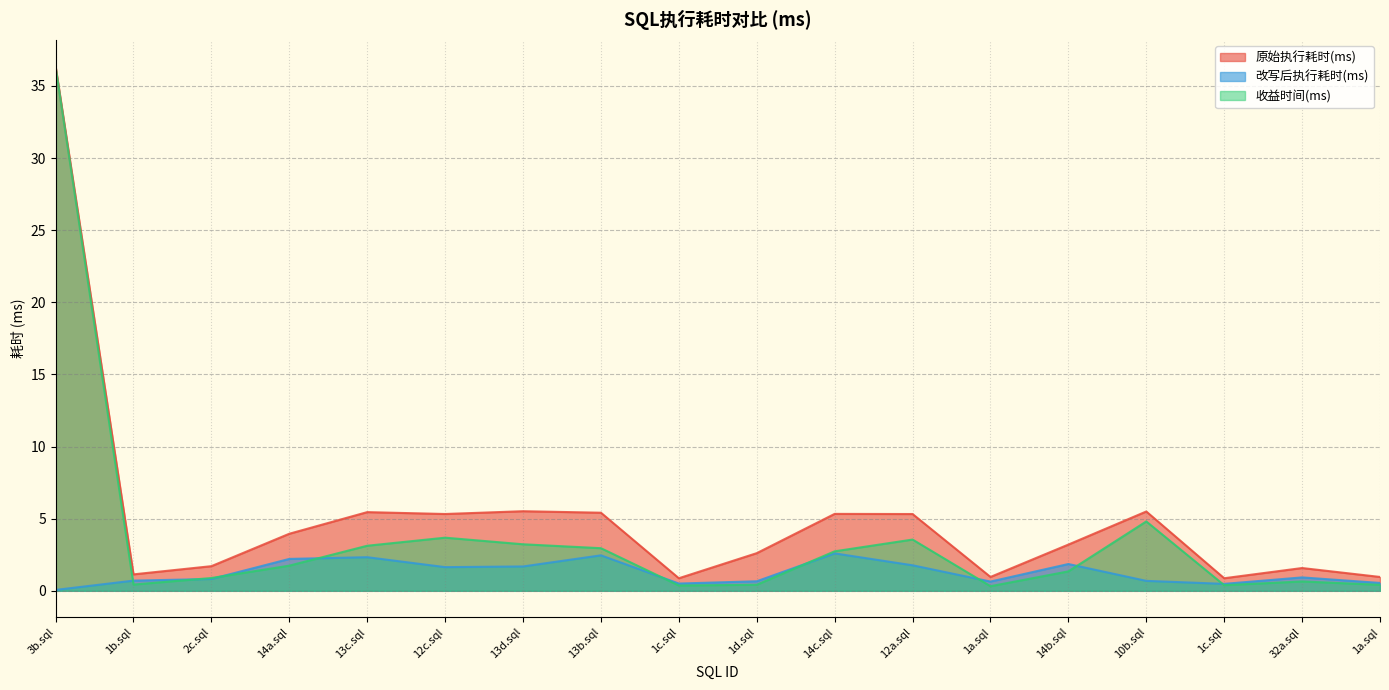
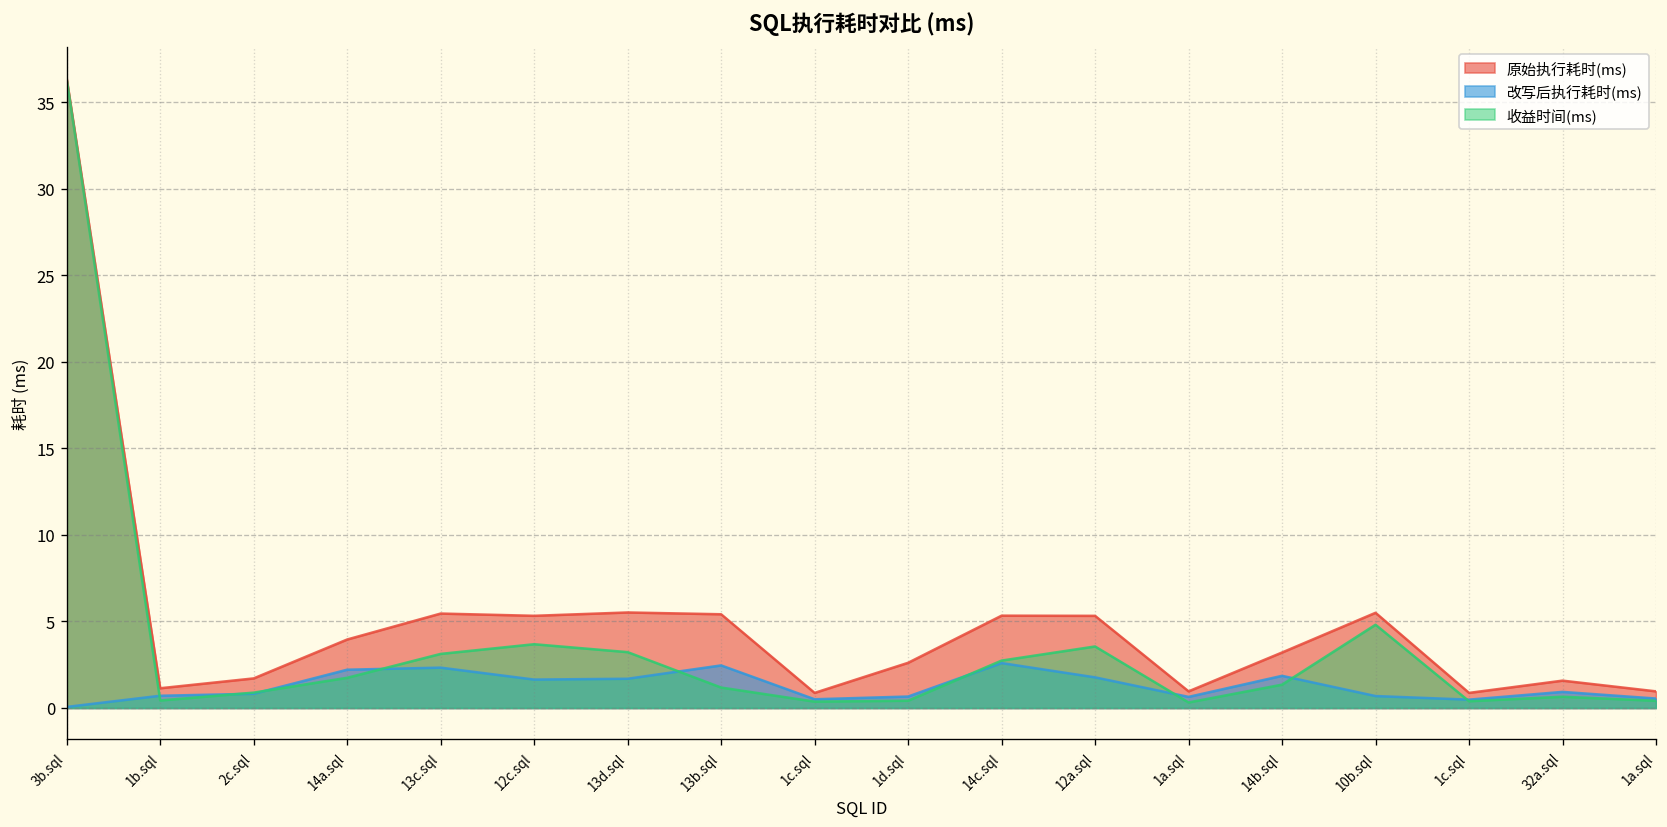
  {
    "原始执行耗时(ms)": {
      "1b.sql": 1.1,
      "2c.sql": 1.7,
      "14a.sql": 4.0,
      "13c.sql": 5.5,
      "12c.sql": 5.3,
      "13d.sql": 5.5,
      "13b.sql": 5.4,
      "1d.sql": 2.6,
      "14c.sql": 5.3,
      "12a.sql": 5.3,
      "14b.sql": 3.2,
      "10b.sql": 5.5,
      "32a.sql": 1.6
    },
    "改写后执行耗时(ms)": {
      "3b.sql": 0.1,
      "1b.sql": 0.7,
      "14a.sql": 2.2,
      "13c.sql": 2.3,
      "12c.sql": 1.6,
      "13d.sql": 1.7,
      "13b.sql": 2.5,
      "1d.sql": 0.7,
      "12a.sql": 1.8,
      "14b.sql": 1.9,
      "10b.sql": 0.7,
      "32a.sql": 0.9
    },
    "收益时间(ms)": {
      "1b.sql": 0.4,
      "14a.sql": 1.7,
      "13c.sql": 3.1,
      "12c.sql": 3.7,
      "13d.sql": 3.2,
-     "13b.sql": 3.0,
+     "13b.sql": 1.2,
      "1d.sql": 0.4,
      "12a.sql": 3.6,
      "14b.sql": 1.3,
      "10b.sql": 4.8,
      "32a.sql": 0.7
    }
  }
